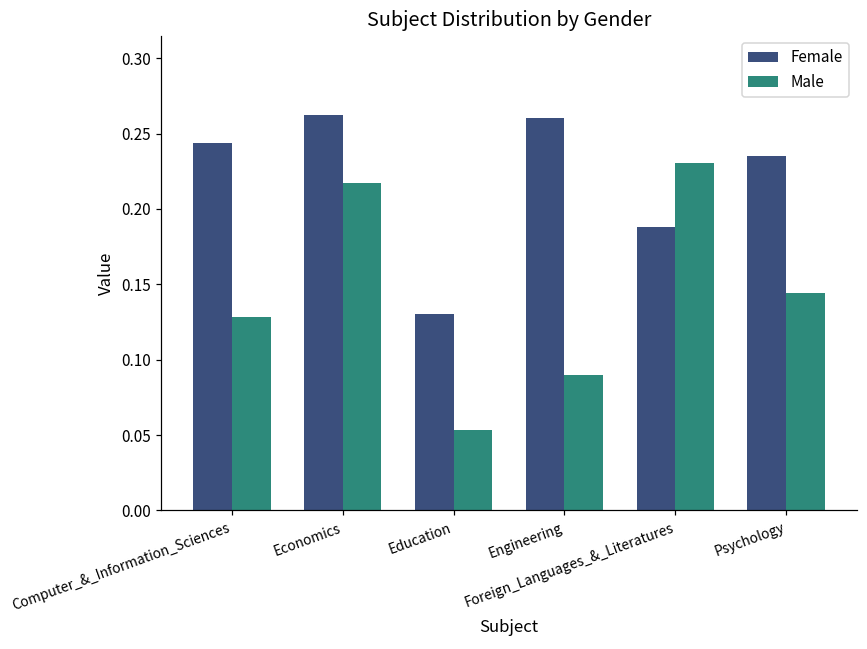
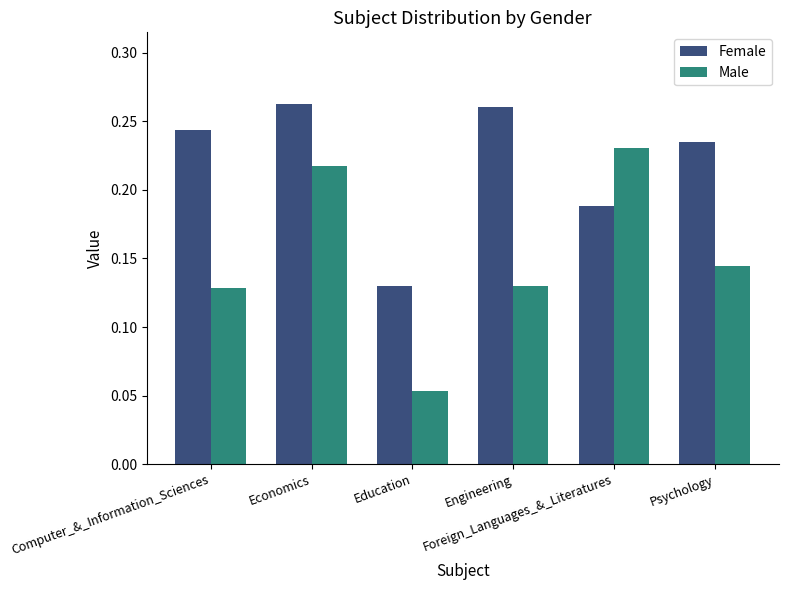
  {
    "Female": {
      "Computer_&_Information_Sciences": 0.244,
      "Economics": 0.263,
      "Education": 0.13,
      "Engineering": 0.26,
      "Foreign_Languages_&_Literatures": 0.19,
      "Psychology": 0.235
    },
    "Male": {
      "Computer_&_Information_Sciences": 0.13,
      "Economics": 0.217,
      "Education": 0.053,
-     "Engineering": 0.09,
+     "Engineering": 0.13,
      "Foreign_Languages_&_Literatures": 0.23,
      "Psychology": 0.144
    }
  }
